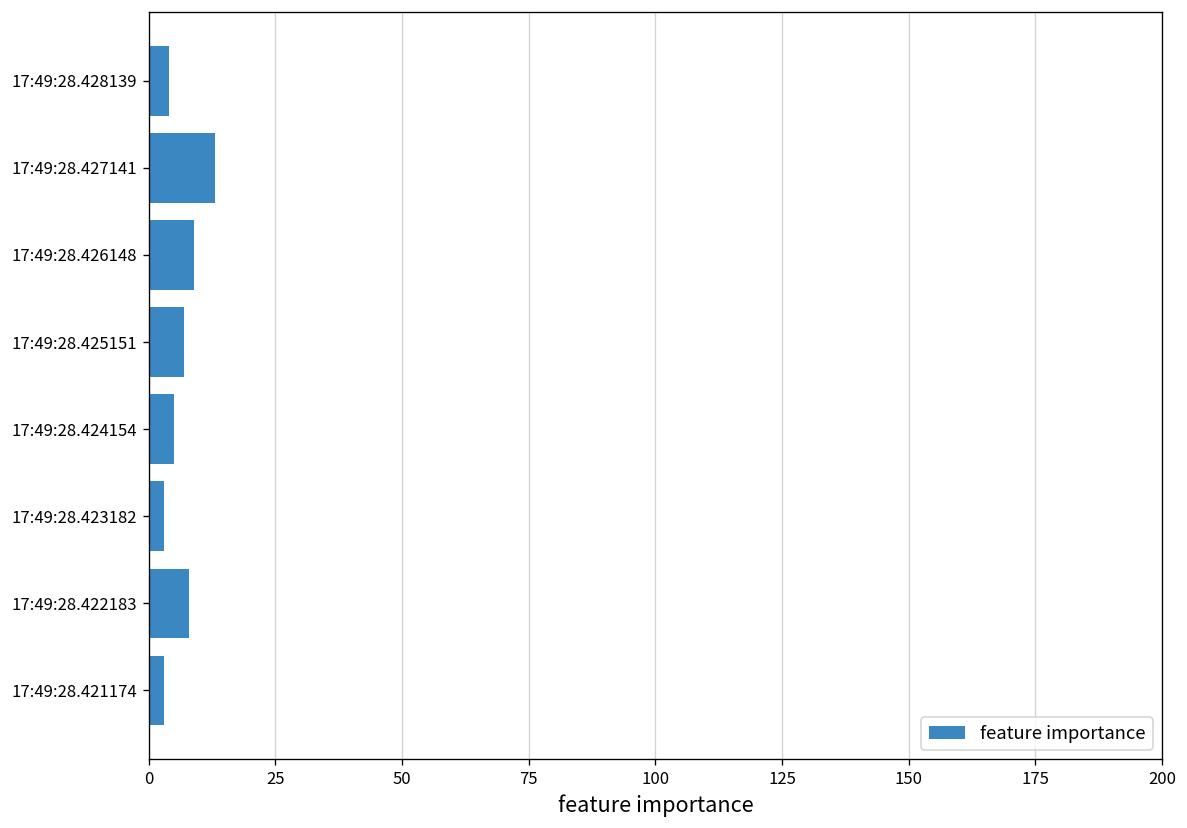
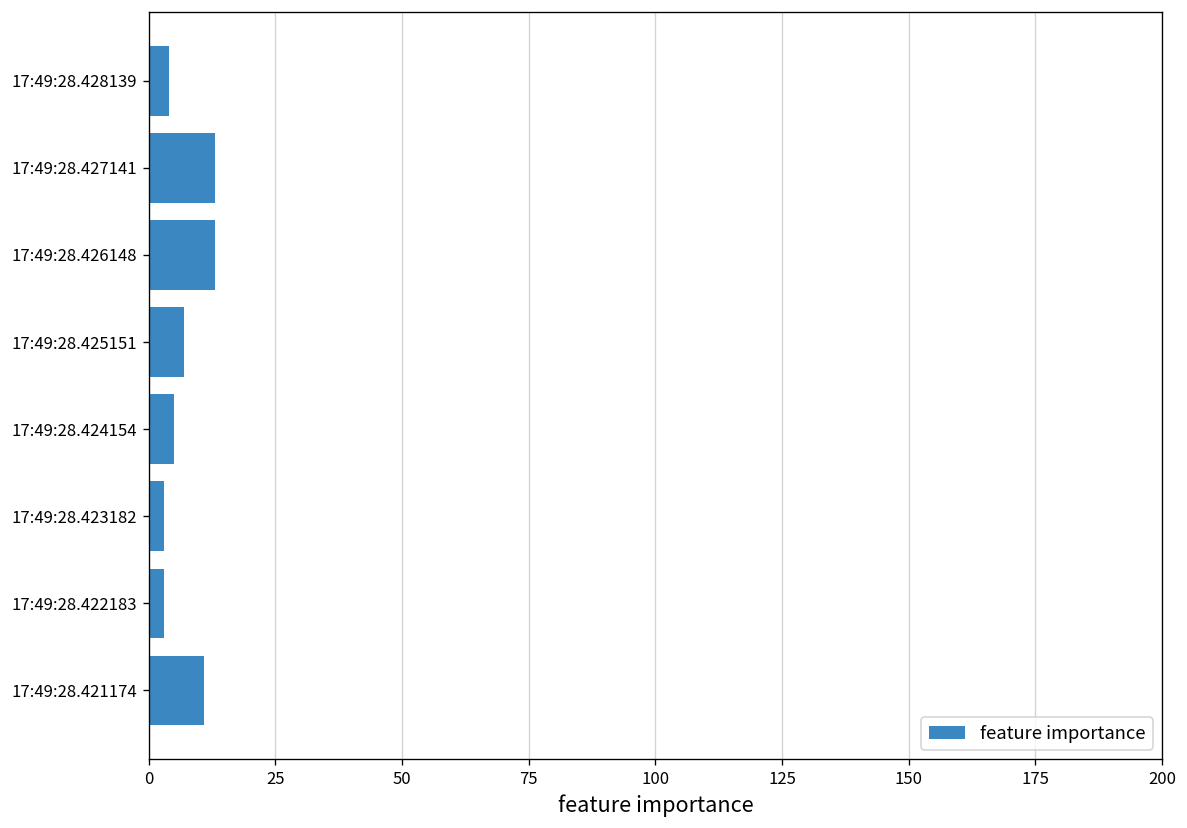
  {
    "17:49:28.428139": 4,
    "17:49:28.427141": 13,
-   "17:49:28.426148": 9,
+   "17:49:28.426148": 13,
    "17:49:28.425151": 7,
    "17:49:28.424154": 5,
    "17:49:28.423182": 3,
-   "17:49:28.422183": 8,
-   "17:49:28.421174": 3
+   "17:49:28.422183": 3,
+   "17:49:28.421174": 11
  }
